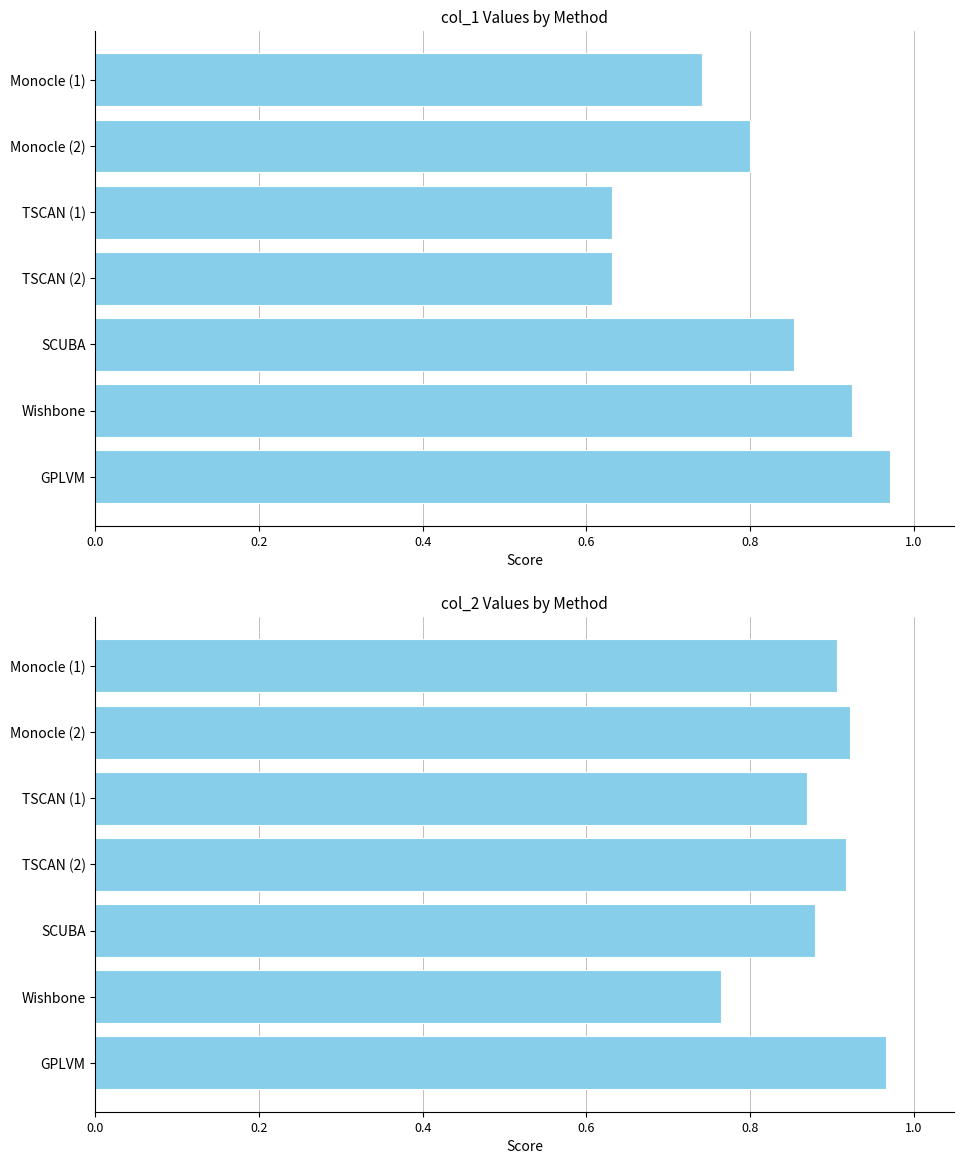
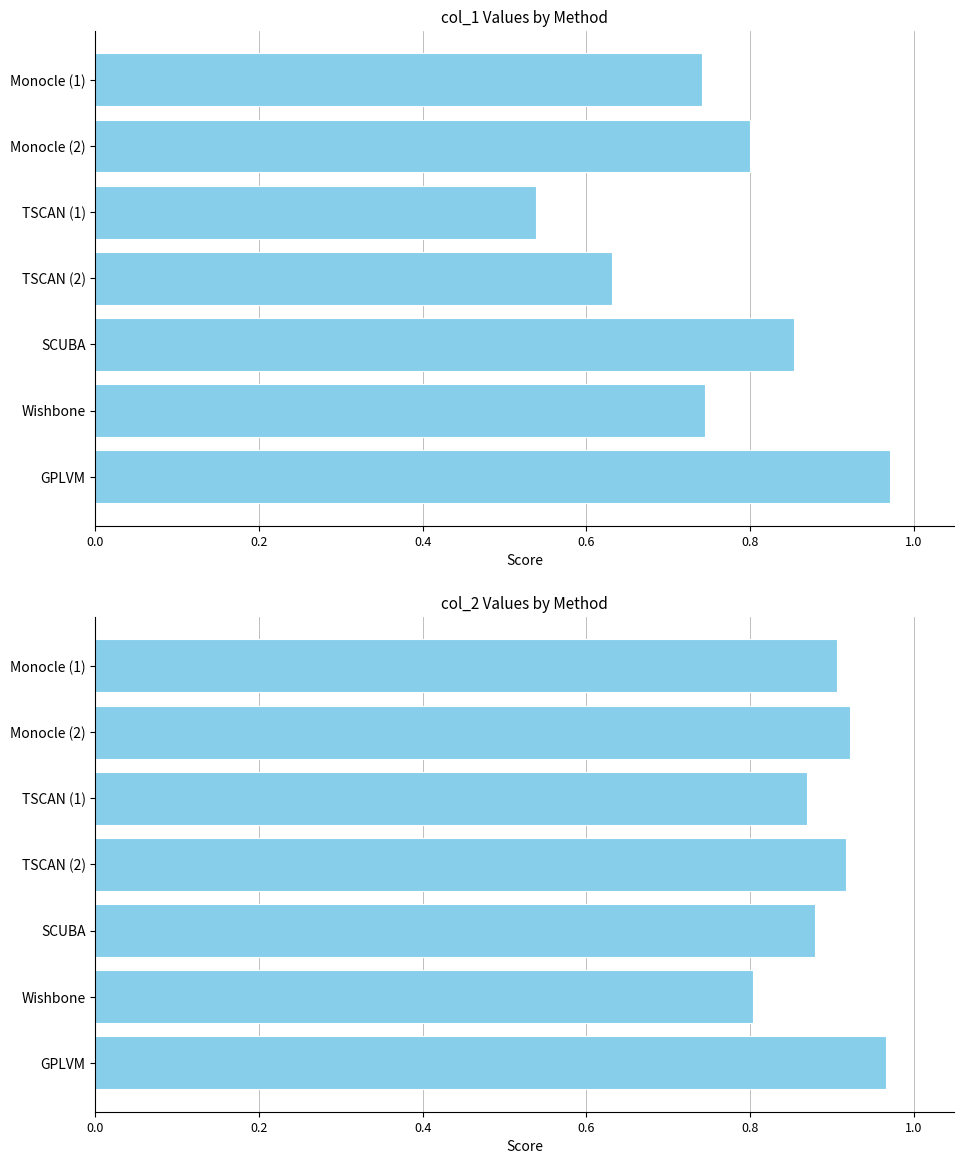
  {
    "col_1 Values by Method": {
      "Monocle (1)": 0.74,
      "Monocle (2)": 0.80,
-     "TSCAN (1)": 0.63,
+     "TSCAN (1)": 0.54,
      "TSCAN (2)": 0.63,
      "SCUBA": 0.85,
-     "Wishbone": 0.92,
+     "Wishbone": 0.74,
      "GPLVM": 0.97
    },
    "col_2 Values by Method": {
      "Monocle (1)": 0.91,
      "Monocle (2)": 0.92,
      "TSCAN (1)": 0.87,
      "TSCAN (2)": 0.92,
      "SCUBA": 0.88,
-     "Wishbone": 0.76,
+     "Wishbone": 0.80,
      "GPLVM": 0.97
    }
  }
